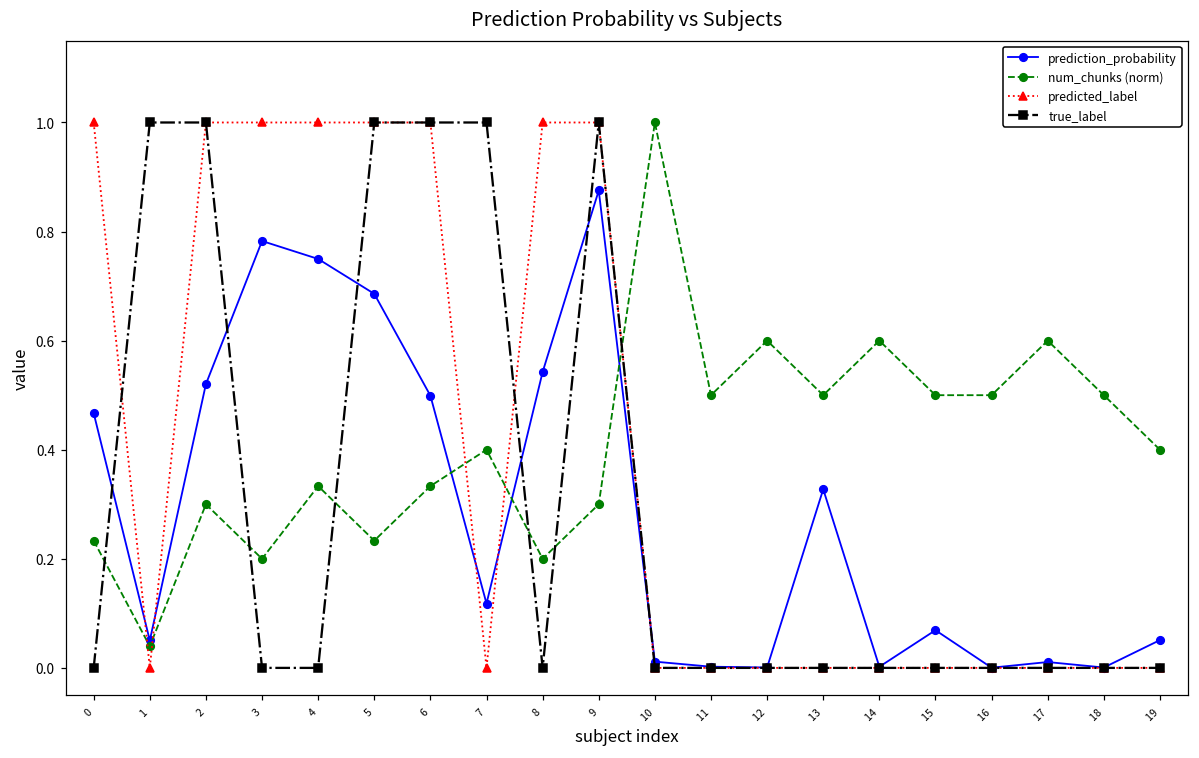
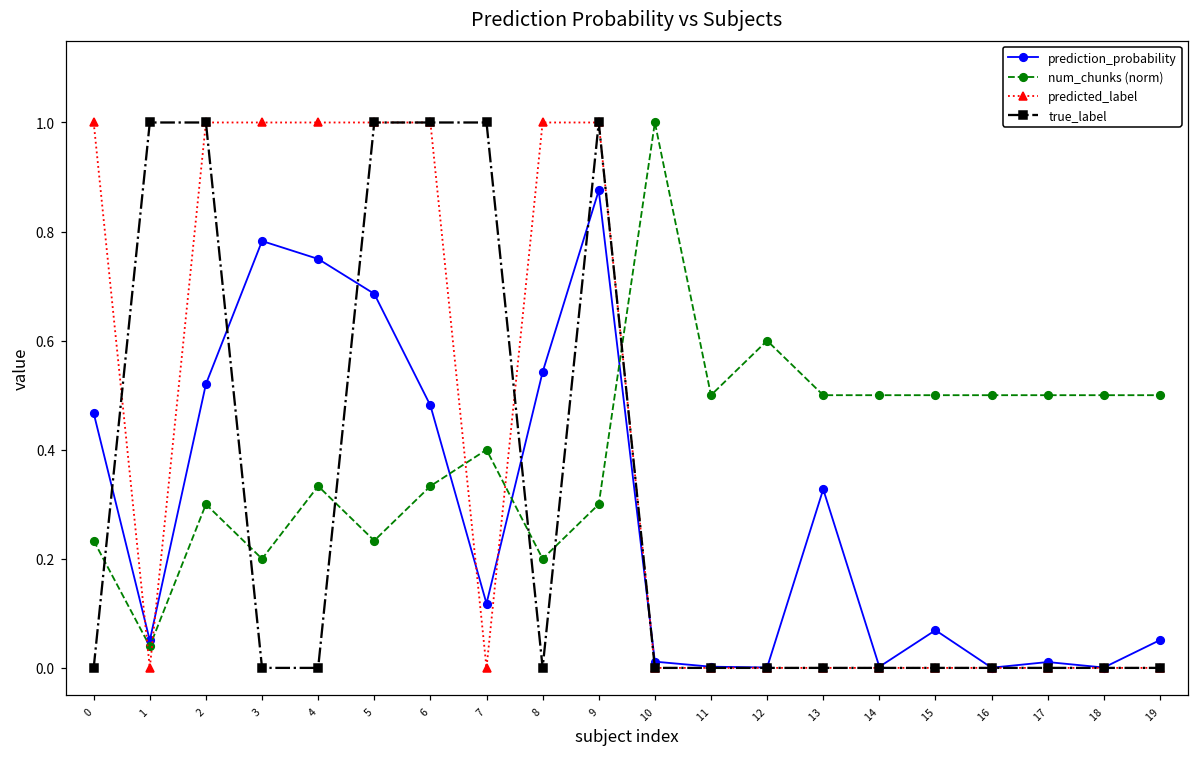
  {
    "prediction_probability": {
      "0": 0.47,
      "1": 0.05,
      "2": 0.52,
      "3": 0.78,
      "4": 0.75,
      "5": 0.69,
-     "6": 0.50,
+     "6": 0.48,
      "7": 0.12,
      "8": 0.54,
      "9": 0.88,
      "10": 0.01,
      "13": 0.33,
      "15": 0.07,
      "17": 0.01,
      "19": 0.05
    },
    "num_chunks (norm)": {
      "0": 0.23,
      "1": 0.04,
      "2": 0.3,
      "3": 0.2,
      "4": 0.33,
      "5": 0.23,
      "6": 0.33,
      "7": 0.4,
      "8": 0.2,
      "9": 0.3,
      "10": 1.0,
      "11": 0.5,
      "12": 0.6,
      "13": 0.5,
-     "14": 0.6,
+     "14": 0.5,
      "15": 0.5,
      "16": 0.5,
-     "17": 0.6,
+     "17": 0.5,
      "18": 0.5,
-     "19": 0.4
+     "19": 0.5
    },
    "predicted_label": {
      "0": 1.00,
      "1": 0.00,
      "3": 1.00,
      "4": 1.00,
      "7": 0.00,
      "8": 1.00
    },
    "true_label": {
      "0": 0.00,
      "1": 1.00,
      "3": 0.00,
      "4": 0.00,
      "7": 1.00,
      "8": 0.00
    }
  }
